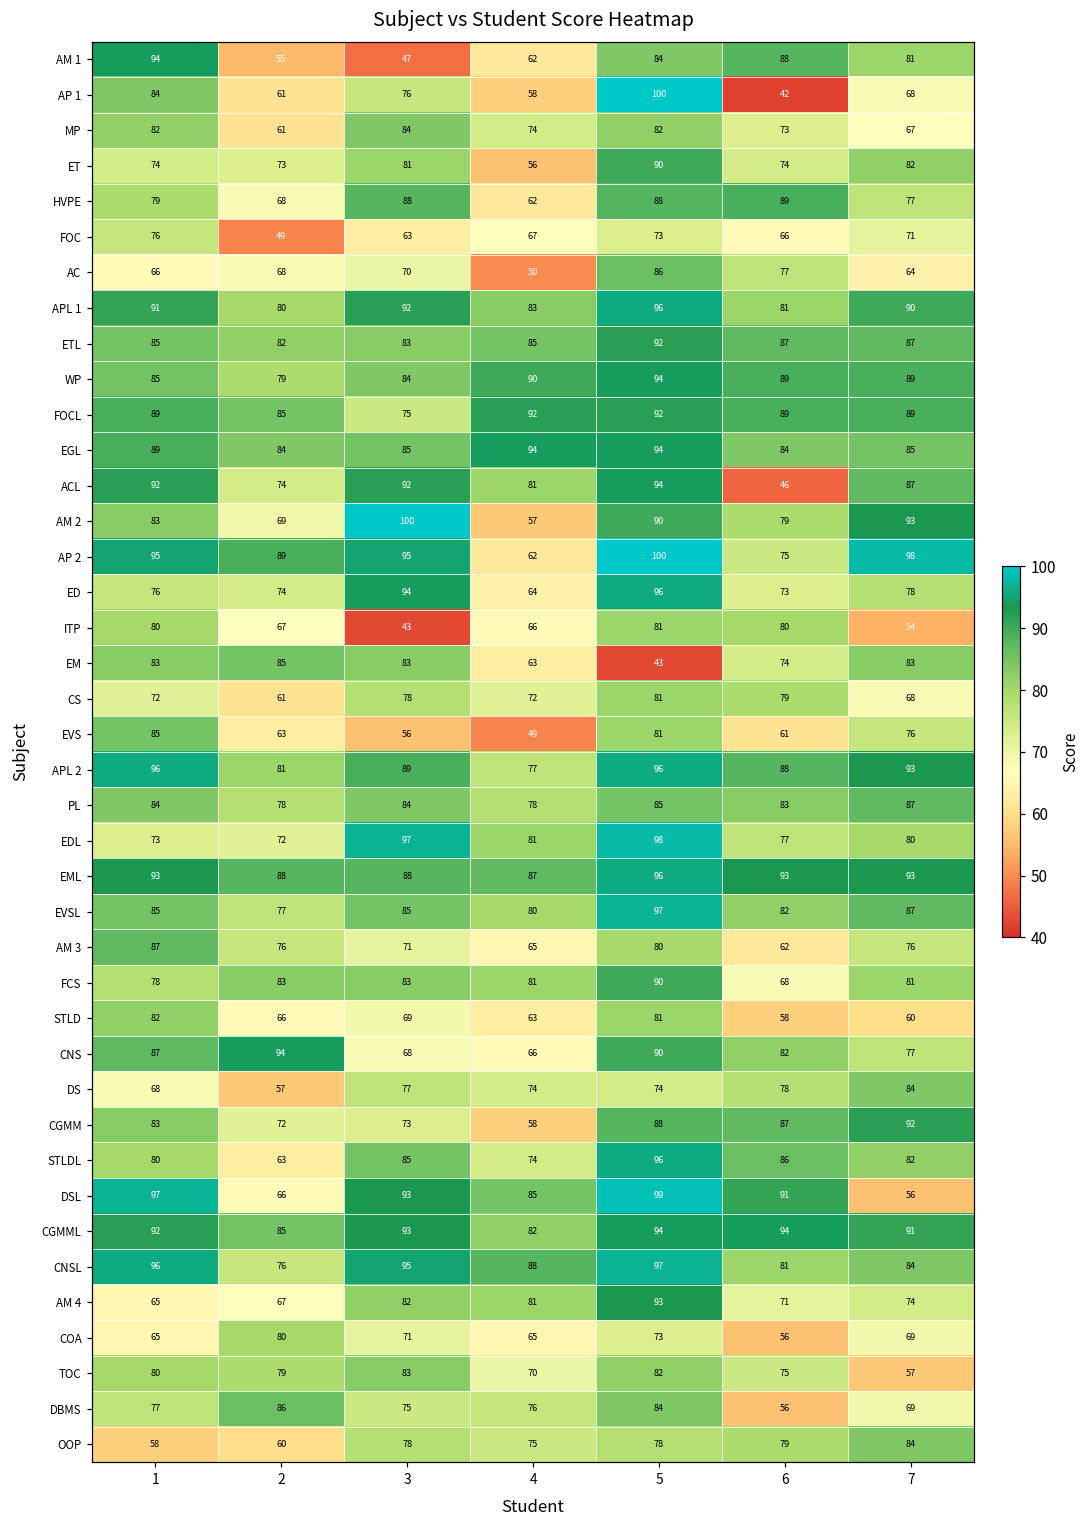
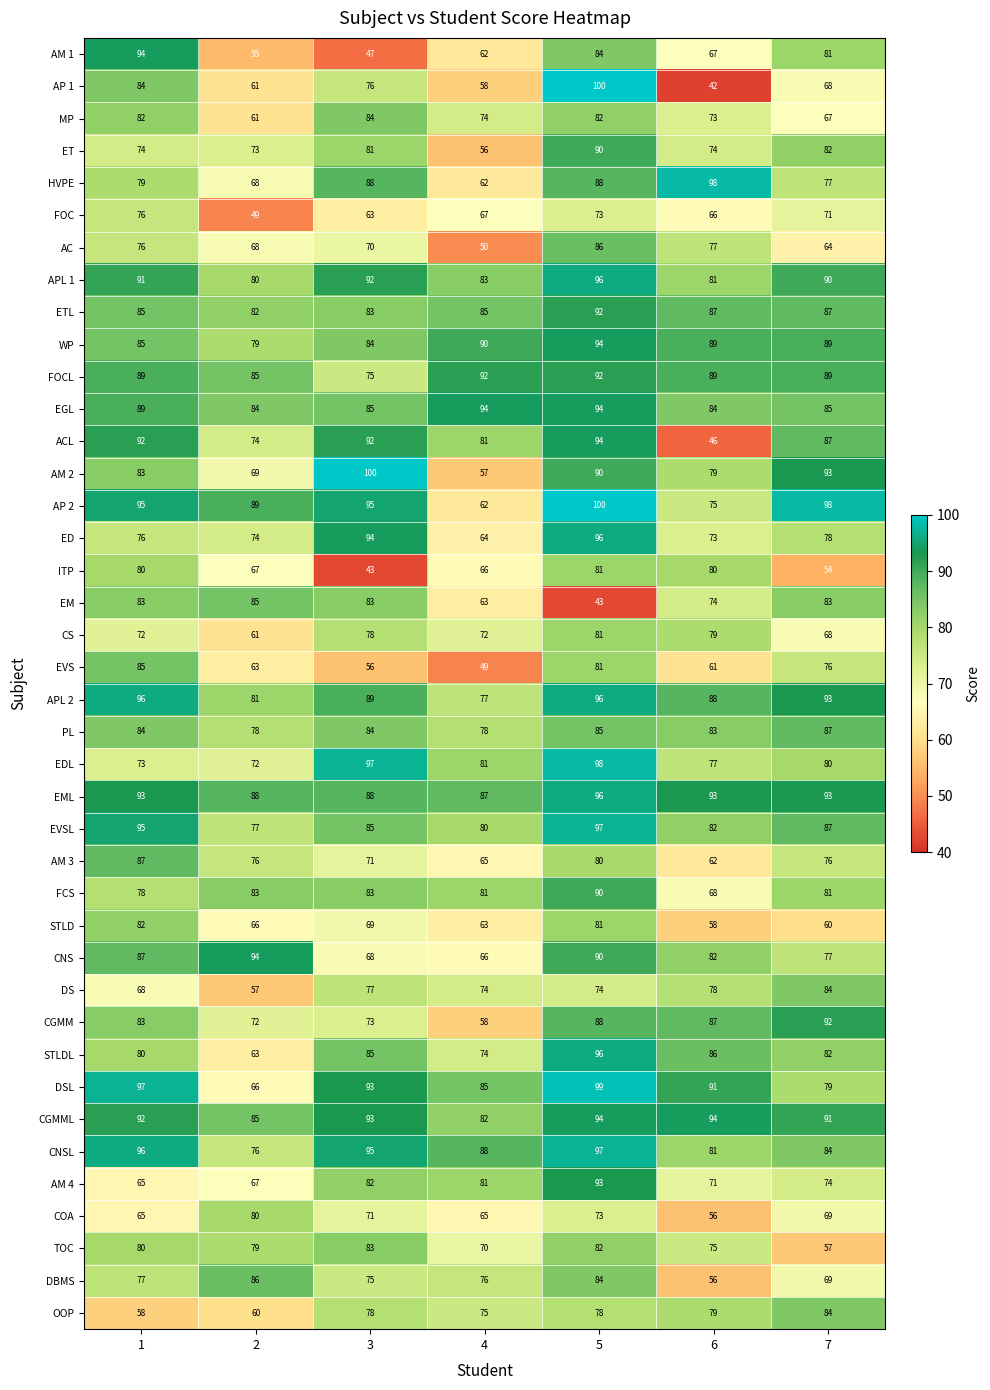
  {
    "AM 1": {
      "1": 94,
      "2": 55,
      "3": 47,
      "4": 62,
      "5": 84,
-     "6": 88,
+     "6": 67,
      "7": 81
    },
    "HVPE": {
      "1": 79,
      "2": 68,
      "3": 88,
      "4": 62,
      "5": 88,
-     "6": 89,
+     "6": 98,
      "7": 77
    },
    "AC": {
-     "1": 66,
+     "1": 76,
      "2": 68,
      "3": 70,
      "4": 50,
      "5": 86,
      "6": 77,
      "7": 64
    },
    "EVSL": {
-     "1": 85,
+     "1": 95,
      "2": 77,
      "3": 85,
      "4": 80,
      "5": 97,
      "6": 82,
      "7": 87
    },
    "DSL": {
      "1": 97,
      "2": 66,
      "3": 93,
      "4": 85,
      "5": 99,
      "6": 91,
-     "7": 56
+     "7": 79
    }
  }
